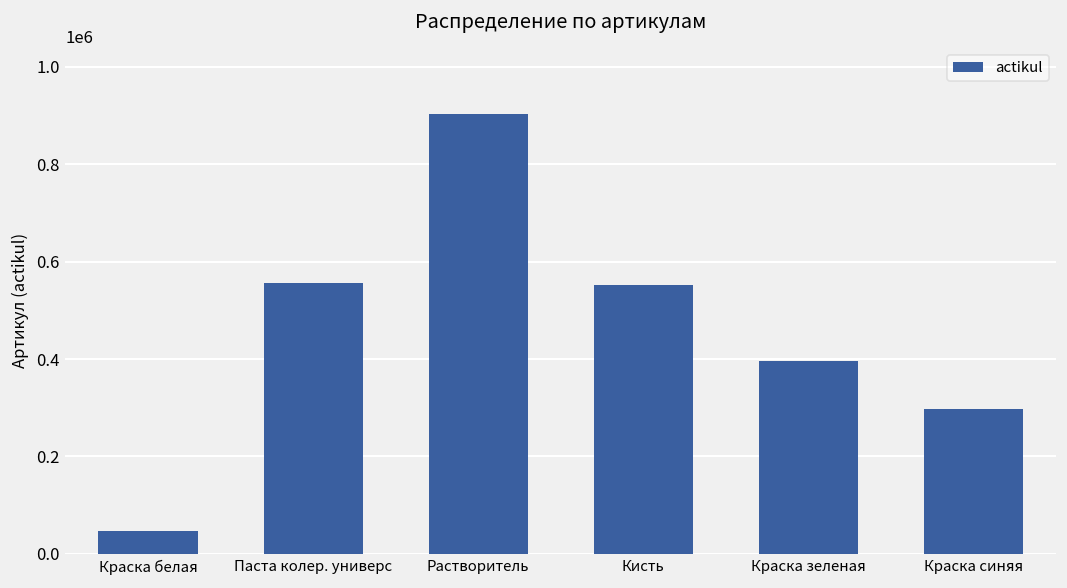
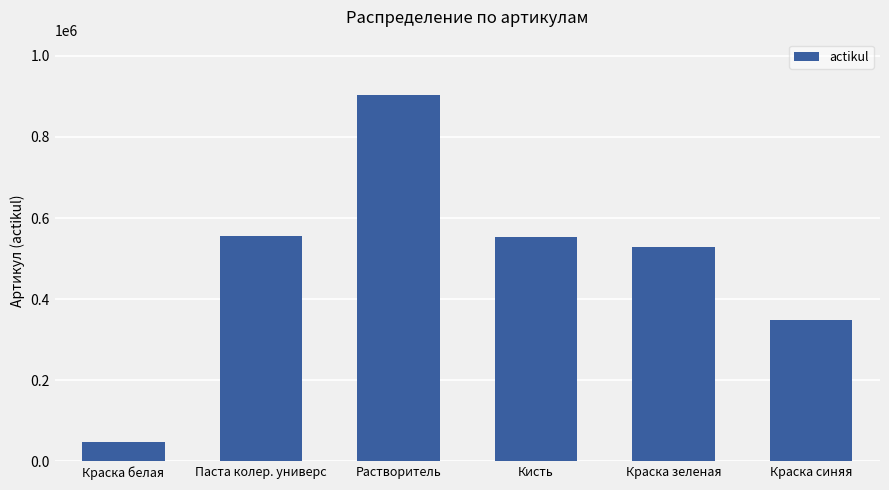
  {
    "Краска белая": 50000,
    "Паста колер. универс": 560000,
    "Растворитель": 900000,
    "Кисть": 550000,
-   "Краска зеленая": 400000,
-   "Краска синяя": 300000
+   "Краска зеленая": 530000,
+   "Краска синяя": 350000
  }
